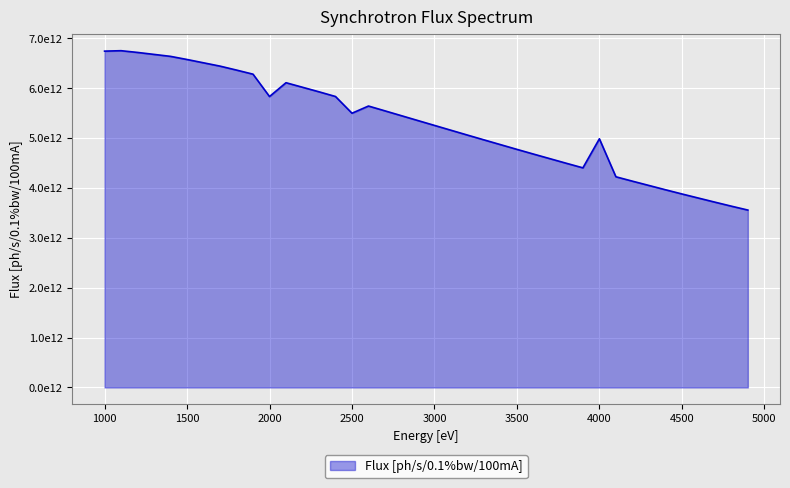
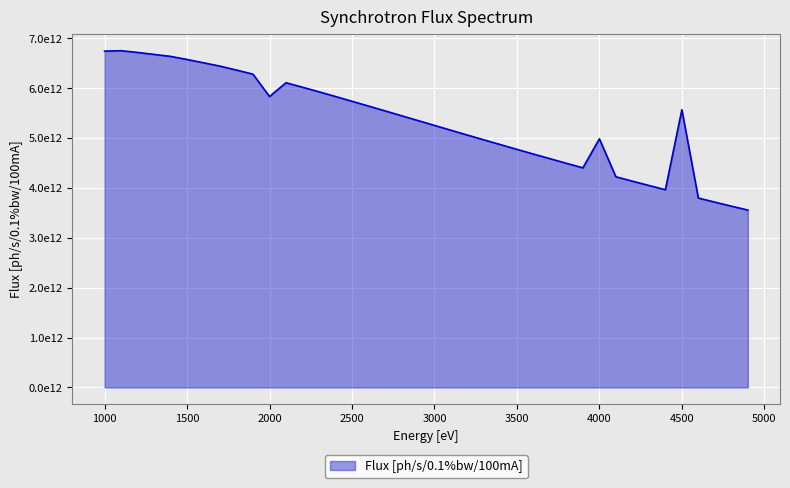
  {
    "1000": 6700000000000,
    "1500": 6600000000000,
    "2000": 5800000000000,
-   "2500": 5500000000000,
+   "2500": 5700000000000,
    "3000": 5300000000000,
    "3500": 4800000000000,
    "4000": 5000000000000,
-   "4500": 3900000000000
+   "4500": 5600000000000
  }
